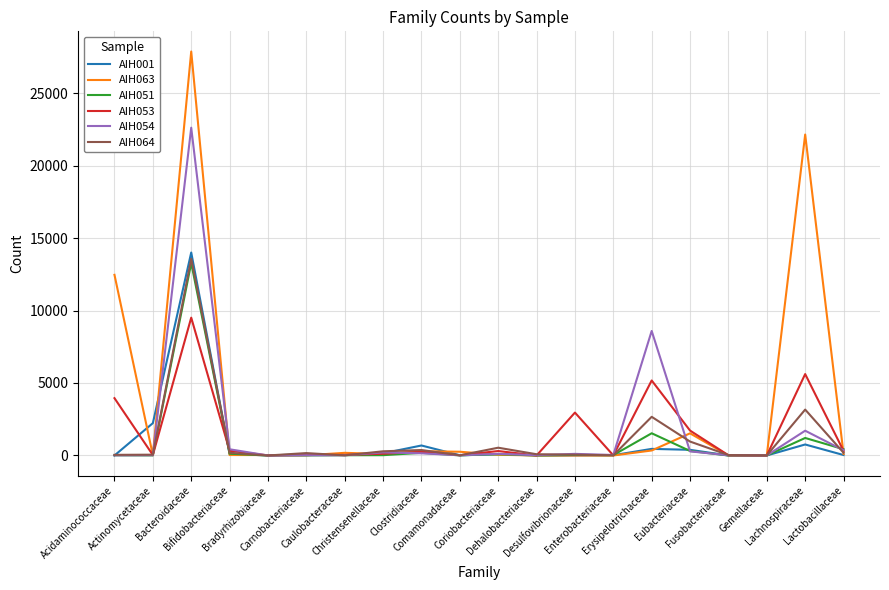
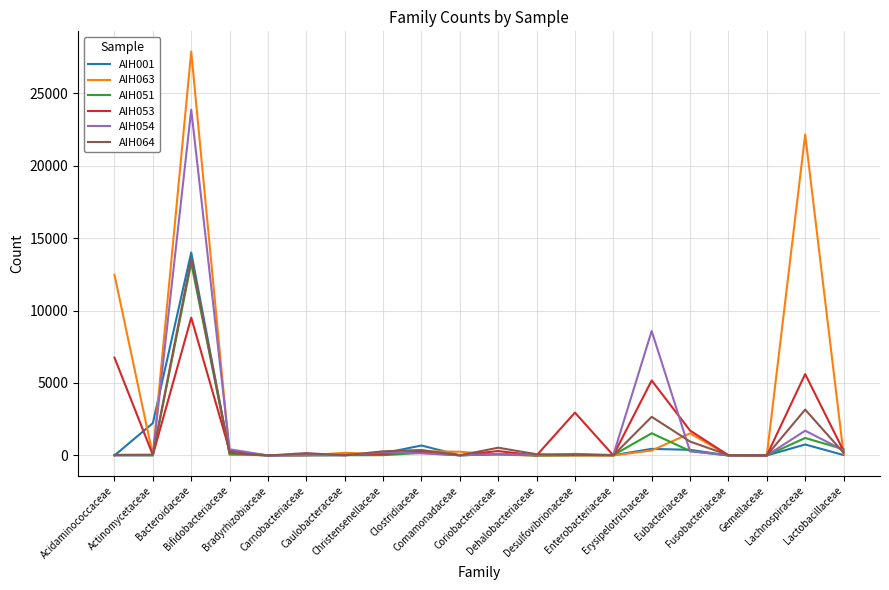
  {
    "AIH001": {
      "Actinomycetaceae": 2200,
      "Bacteroidaceae": 14000,
      "Clostridiaceae": 700,
      "Lachnospiraceae": 800
    },
    "AIH063": {
      "Acidaminococcaceae": 12500,
      "Bacteroidaceae": 27900,
      "Comamonadaceae": 300,
      "Eubacteriaceae": 1500,
      "Lachnospiraceae": 22100
    },
    "AIH051": {
      "Bacteroidaceae": 13300,
      "Erysipelotrichaceae": 1500,
      "Lachnospiraceae": 1200
    },
    "AIH053": {
-     "Acidaminococcaceae": 4000,
+     "Acidaminococcaceae": 6800,
      "Bacteroidaceae": 9500,
      "Coriobacteriaceae": 300,
      "Desulfovibrionaceae": 3000,
      "Erysipelotrichaceae": 5200,
      "Eubacteriaceae": 1700,
      "Lachnospiraceae": 5600
    },
    "AIH054": {
-     "Bacteroidaceae": 22600,
+     "Bacteroidaceae": 23900,
      "Erysipelotrichaceae": 8600,
      "Lachnospiraceae": 1700
    },
    "AIH064": {
      "Bacteroidaceae": 13600,
      "Coriobacteriaceae": 500,
      "Erysipelotrichaceae": 2700,
      "Eubacteriaceae": 1000,
      "Lachnospiraceae": 3200
    }
  }
